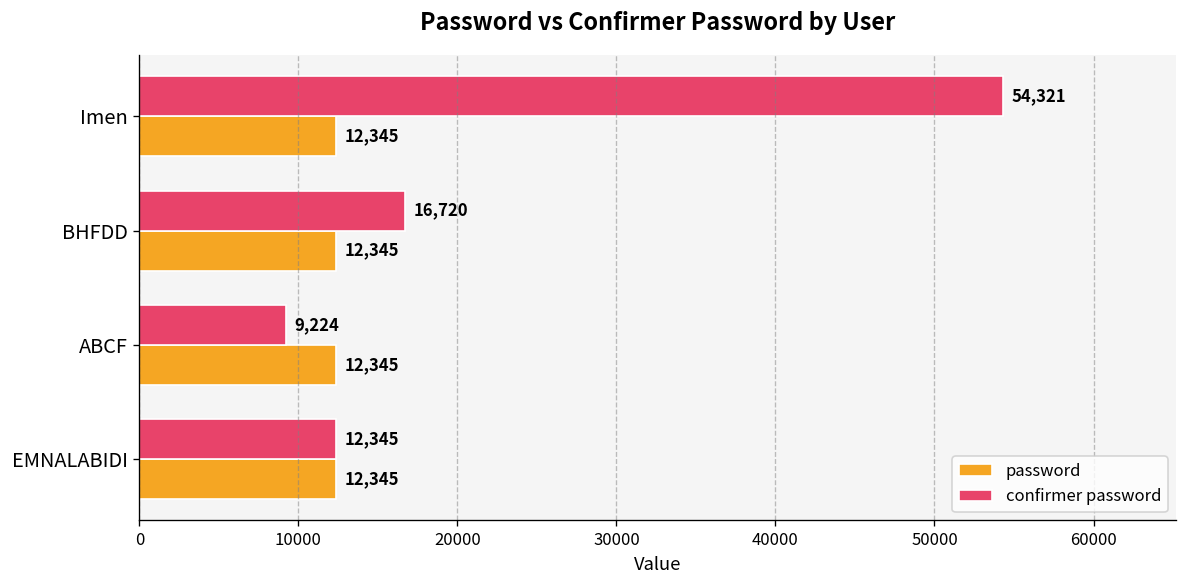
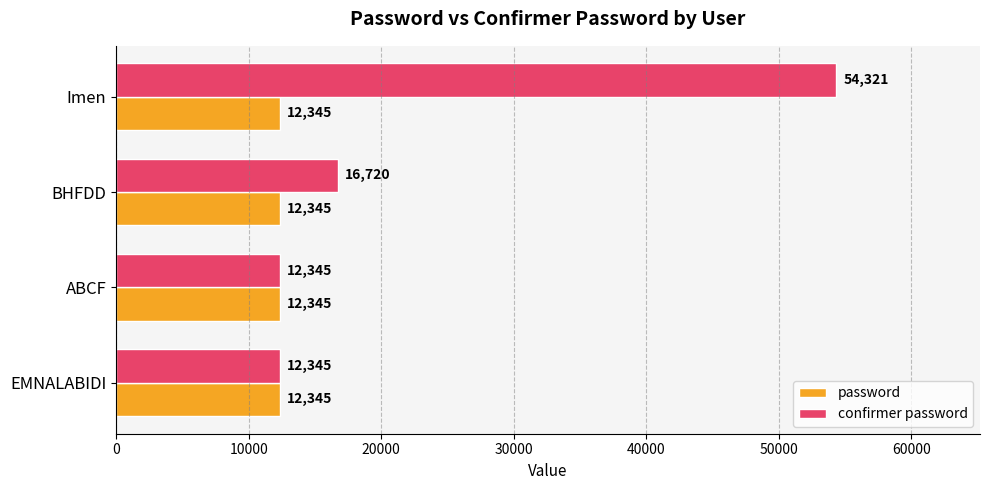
  {
    "password": {
      "Imen": "12,345",
      "BHFDD": "12,345",
      "ABCF": "12,345",
      "EMNALABIDI": "12,345"
    },
    "confirmer password": {
      "Imen": "54,321",
      "BHFDD": "16,720",
-     "ABCF": "9,224",
+     "ABCF": "12,345",
      "EMNALABIDI": "12,345"
    }
  }
